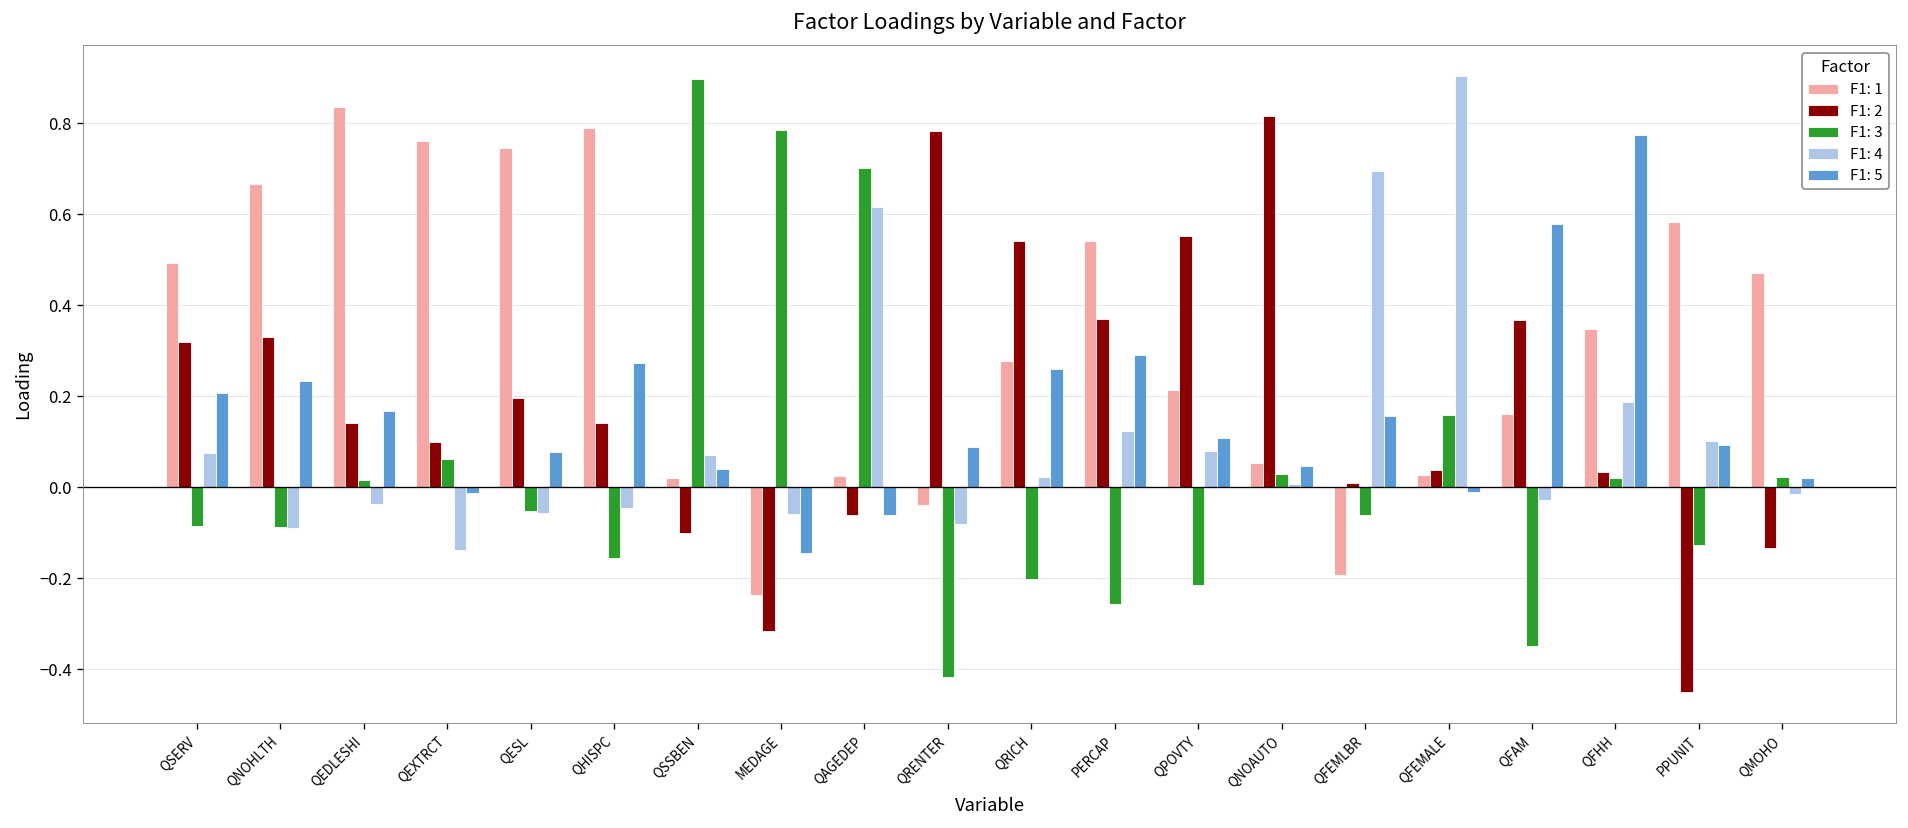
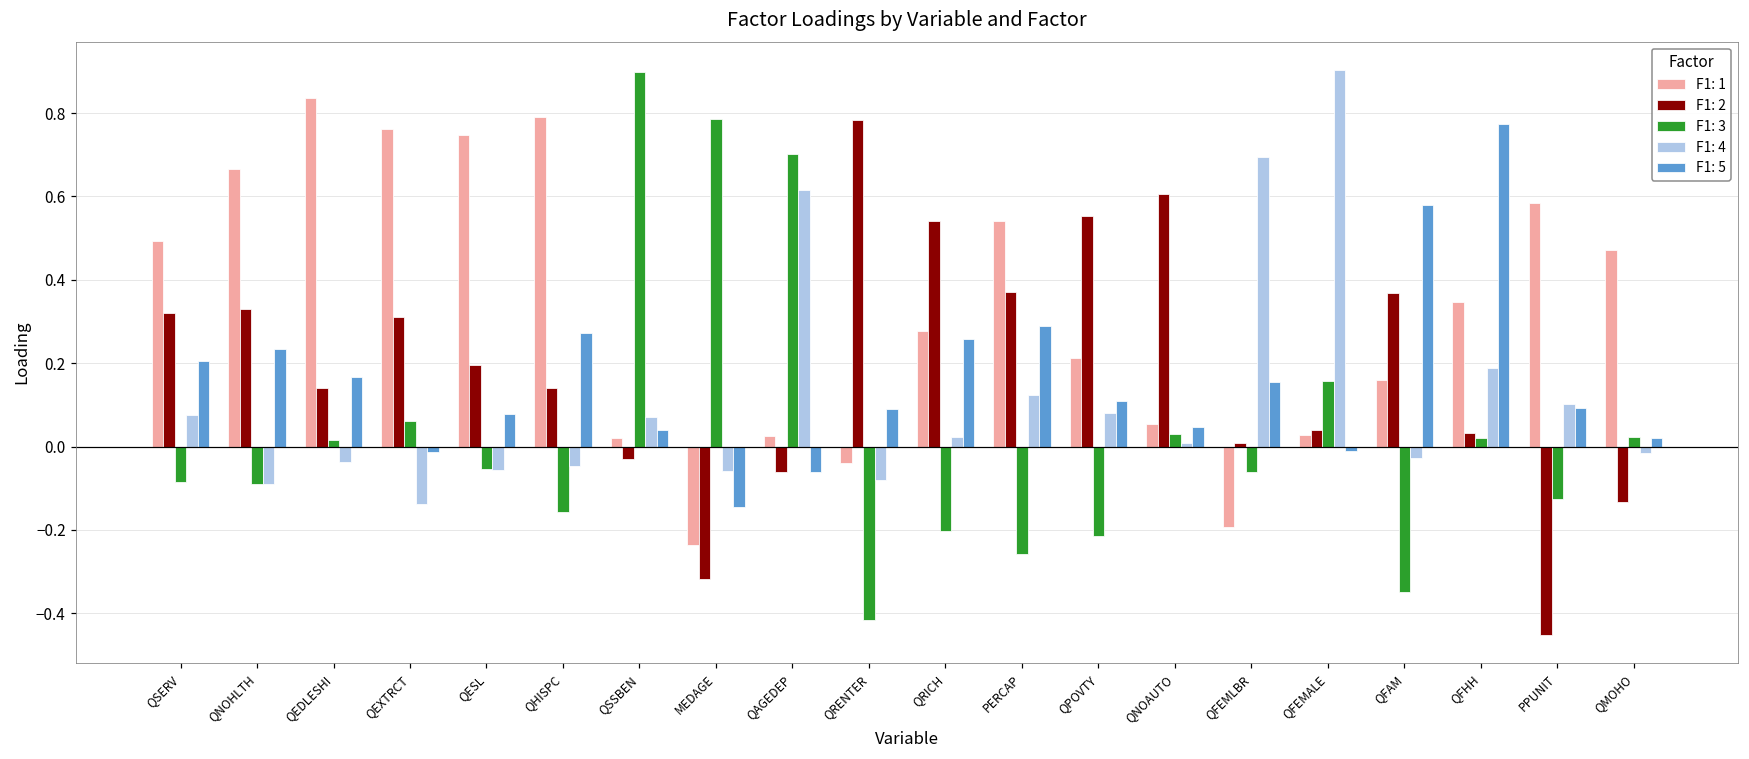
  {
    "F1: 1": {
      "QSERV": 0.49,
      "QNOHLTH": 0.67,
      "QEDLESHI": 0.84,
      "QEXTRCT": 0.76,
      "QESL": 0.75,
      "QHISPC": 0.79,
      "QSSBEN": 0.02,
      "MEDAGE": -0.24,
      "QAGEDEP": 0.03,
      "QRENTER": -0.04,
      "QRICH": 0.28,
      "PERCAP": 0.54,
      "QPOVTY": 0.21,
      "QNOAUTO": 0.05,
      "QFEMLBR": -0.19,
      "QFEMALE": 0.03,
      "QFAM": 0.16,
      "QFHH": 0.35,
      "PPUNIT": 0.58,
      "QMOHO": 0.47
    },
    "F1: 2": {
      "QSERV": 0.32,
      "QNOHLTH": 0.33,
      "QEDLESHI": 0.14,
-     "QEXTRCT": 0.10,
+     "QEXTRCT": 0.31,
      "QESL": 0.20,
      "QHISPC": 0.14,
-     "QSSBEN": -0.10,
+     "QSSBEN": -0.03,
      "MEDAGE": -0.32,
      "QAGEDEP": -0.06,
      "QRENTER": 0.78,
      "QRICH": 0.54,
      "PERCAP": 0.37,
      "QPOVTY": 0.55,
-     "QNOAUTO": 0.82,
+     "QNOAUTO": 0.60,
      "QFEMLBR": 0.01,
      "QFEMALE": 0.04,
      "QFAM": 0.37,
      "QFHH": 0.03,
      "PPUNIT": -0.45,
      "QMOHO": -0.13
    },
    "F1: 3": {
      "QSERV": -0.08,
      "QNOHLTH": -0.09,
      "QEDLESHI": 0.02,
      "QEXTRCT": 0.06,
      "QESL": -0.05,
      "QHISPC": -0.16,
      "QSSBEN": 0.90,
      "MEDAGE": 0.79,
      "QAGEDEP": 0.70,
      "QRENTER": -0.42,
      "QRICH": -0.20,
      "PERCAP": -0.26,
      "QPOVTY": -0.22,
      "QNOAUTO": 0.03,
      "QFEMLBR": -0.06,
      "QFEMALE": 0.16,
      "QFAM": -0.35,
      "QFHH": 0.02,
      "PPUNIT": -0.13,
      "QMOHO": 0.02
    },
    "F1: 4": {
      "QSERV": 0.08,
      "QNOHLTH": -0.09,
      "QEDLESHI": -0.04,
      "QEXTRCT": -0.14,
      "QESL": -0.06,
      "QHISPC": -0.05,
      "QSSBEN": 0.07,
      "MEDAGE": -0.06,
      "QAGEDEP": 0.62,
      "QRENTER": -0.08,
      "QRICH": 0.02,
      "PERCAP": 0.12,
      "QPOVTY": 0.08,
      "QNOAUTO": 0.01,
      "QFEMLBR": 0.69,
      "QFEMALE": 0.90,
      "QFAM": -0.03,
      "QFHH": 0.19,
      "PPUNIT": 0.10,
      "QMOHO": -0.02
    },
    "F1: 5": {
      "QSERV": 0.21,
      "QNOHLTH": 0.23,
      "QEDLESHI": 0.17,
      "QEXTRCT": -0.01,
      "QESL": 0.08,
      "QHISPC": 0.27,
      "QSSBEN": 0.04,
      "MEDAGE": -0.15,
      "QAGEDEP": -0.06,
      "QRENTER": 0.09,
      "QRICH": 0.26,
      "PERCAP": 0.29,
      "QPOVTY": 0.11,
      "QNOAUTO": 0.05,
      "QFEMLBR": 0.16,
      "QFEMALE": -0.01,
      "QFAM": 0.58,
      "QFHH": 0.77,
      "PPUNIT": 0.09,
      "QMOHO": 0.02
    }
  }
